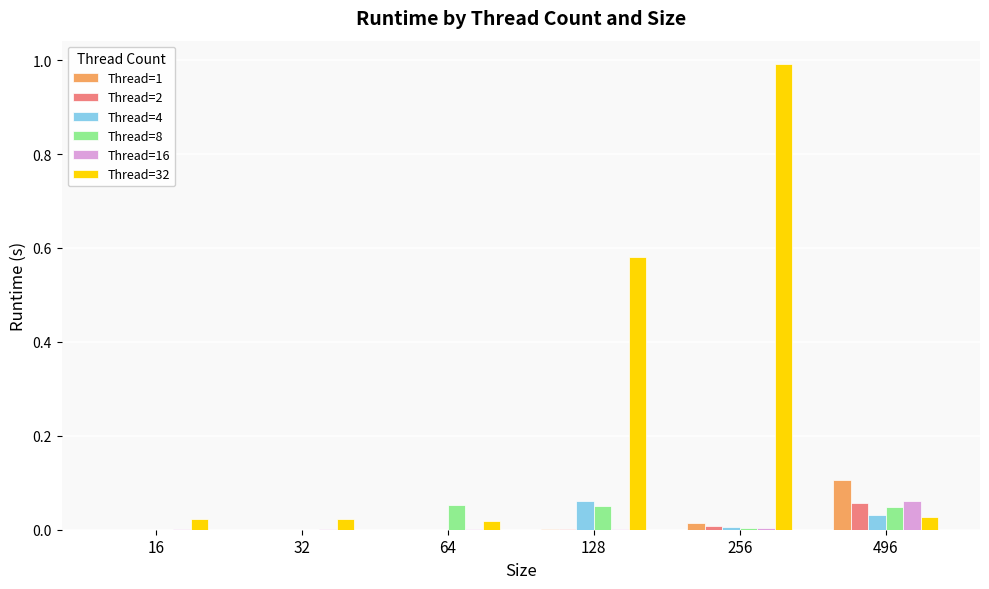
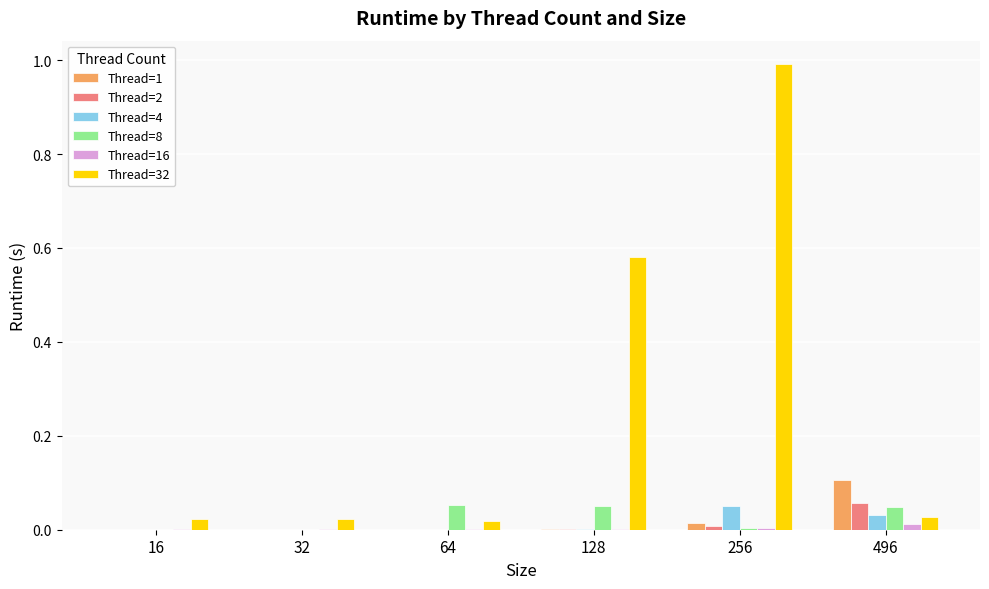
  {
    "Thread=4": {
-     "128": 0.06,
-     "256": 0.01,
+     "128": 0.00,
+     "256": 0.05,
      "496": 0.03
    },
    "Thread=8": {
      "64": 0.05,
      "128": 0.05,
      "496": 0.05
    },
    "Thread=16": {
-     "496": 0.06
+     "496": 0.01
    },
    "Thread=32": {
      "16": 0.02,
      "32": 0.02,
      "64": 0.02,
      "128": 0.58,
      "256": 0.99,
      "496": 0.03
    }
  }
